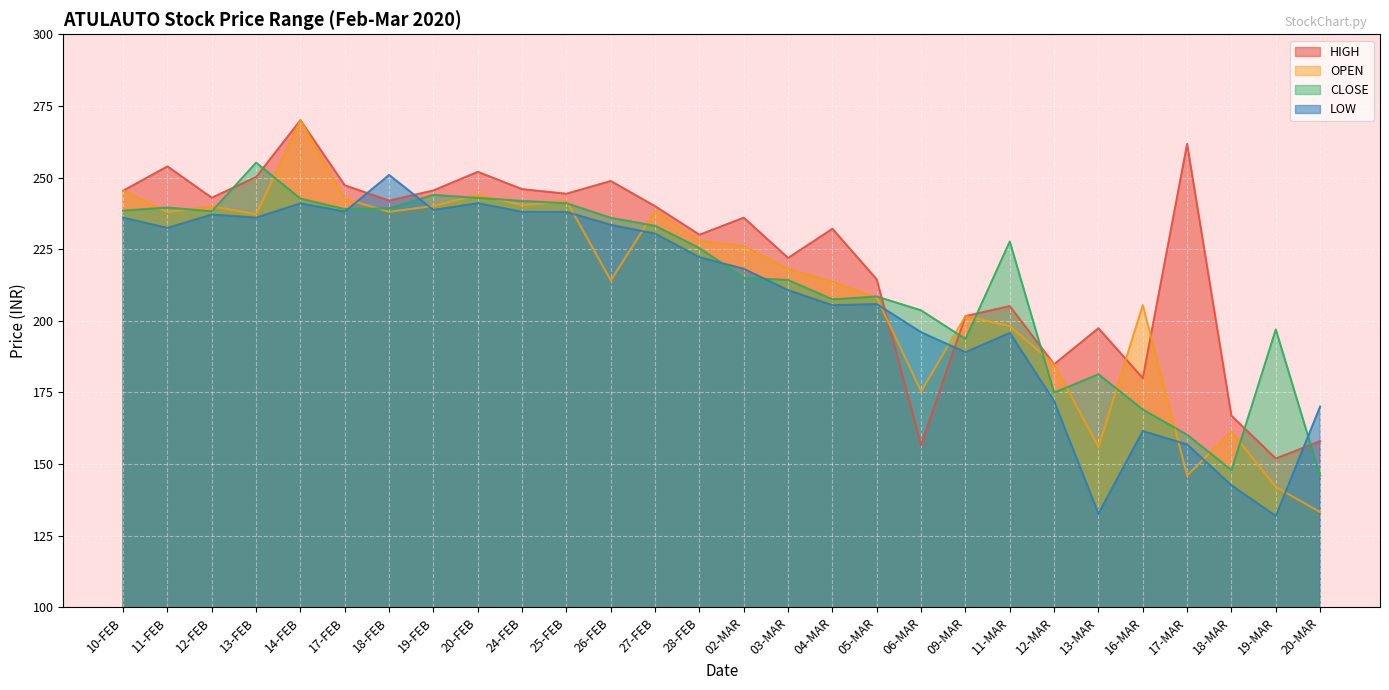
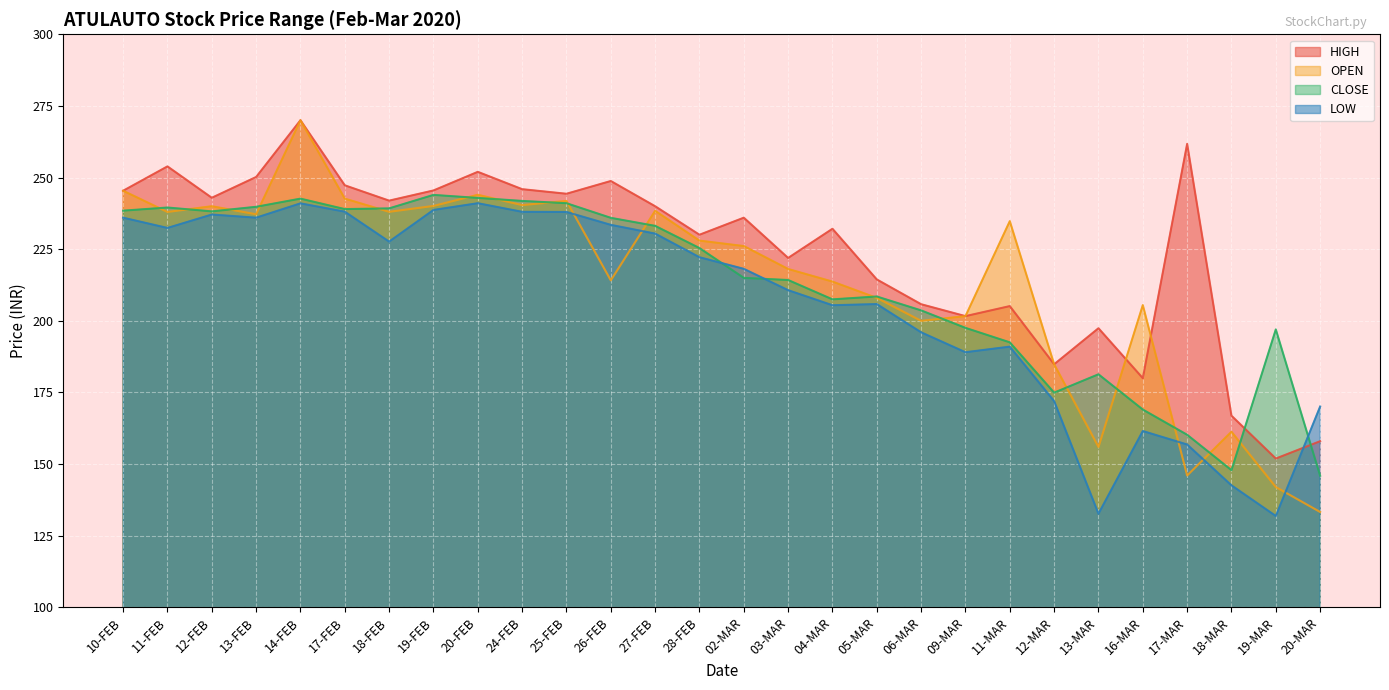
  {
    "HIGH": {
      "11-FEB": 254,
      "12-FEB": 243,
      "13-FEB": 250,
      "17-FEB": 247,
      "18-FEB": 242,
      "19-FEB": 246,
      "20-FEB": 252,
      "24-FEB": 246,
      "25-FEB": 244,
      "26-FEB": 249,
      "27-FEB": 240,
      "28-FEB": 230,
      "02-MAR": 236,
      "03-MAR": 222,
      "04-MAR": 232,
      "05-MAR": 214,
-     "06-MAR": 157,
+     "06-MAR": 206,
      "11-MAR": 205,
      "13-MAR": 197,
      "16-MAR": 180,
      "17-MAR": 262,
      "18-MAR": 167,
      "19-MAR": 152,
      "20-MAR": 158
    },
    "OPEN": {
      "11-FEB": 238,
      "12-FEB": 240,
      "13-FEB": 237,
      "17-FEB": 243,
      "18-FEB": 238,
      "19-FEB": 240,
      "20-FEB": 244,
      "24-FEB": 240,
      "26-FEB": 214,
      "27-FEB": 238,
      "28-FEB": 228,
      "02-MAR": 226,
      "03-MAR": 218,
      "04-MAR": 214,
-     "06-MAR": 175,
-     "11-MAR": 198,
+     "06-MAR": 200,
+     "11-MAR": 235,
      "13-MAR": 156,
      "16-MAR": 206,
      "17-MAR": 146,
      "18-MAR": 161,
      "19-MAR": 142,
      "20-MAR": 133
    },
    "CLOSE": {
      "10-FEB": 238,
      "11-FEB": 240,
      "12-FEB": 238,
-     "13-FEB": 255,
+     "13-FEB": 240,
      "14-FEB": 243,
      "17-FEB": 239,
      "18-FEB": 239,
      "19-FEB": 244,
      "20-FEB": 243,
      "24-FEB": 242,
      "26-FEB": 236,
      "27-FEB": 233,
      "28-FEB": 225,
      "02-MAR": 215,
      "03-MAR": 214,
      "04-MAR": 208,
      "06-MAR": 204,
-     "09-MAR": 194,
-     "11-MAR": 228,
+     "09-MAR": 198,
+     "11-MAR": 193,
      "12-MAR": 175,
      "13-MAR": 181,
      "16-MAR": 169,
      "17-MAR": 160,
      "18-MAR": 148,
      "19-MAR": 197,
      "20-MAR": 146
    },
    "LOW": {
      "10-FEB": 236,
      "11-FEB": 232,
      "12-FEB": 237,
      "13-FEB": 236,
      "14-FEB": 241,
      "17-FEB": 238,
-     "18-FEB": 251,
+     "18-FEB": 228,
      "19-FEB": 239,
      "20-FEB": 241,
      "24-FEB": 238,
      "25-FEB": 238,
      "26-FEB": 234,
      "27-FEB": 230,
      "28-FEB": 222,
      "02-MAR": 218,
      "03-MAR": 211,
      "04-MAR": 205,
      "05-MAR": 206,
      "06-MAR": 196,
      "09-MAR": 189,
-     "11-MAR": 196,
+     "11-MAR": 191,
      "12-MAR": 172,
      "13-MAR": 133,
      "16-MAR": 162,
      "17-MAR": 157,
      "18-MAR": 143,
      "19-MAR": 132,
      "20-MAR": 170
    }
  }
